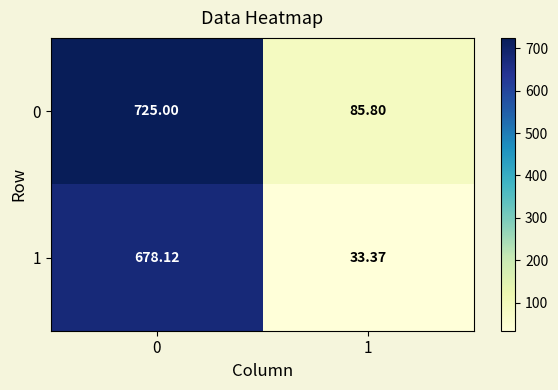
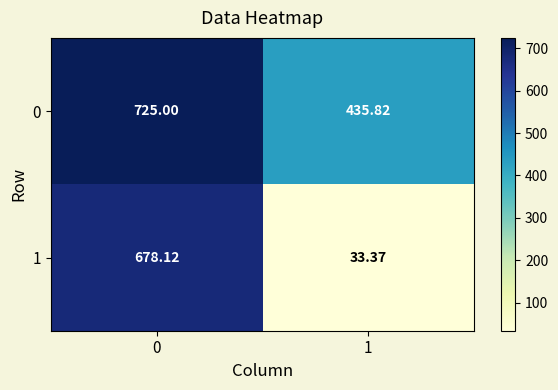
  {
    "0": {
      "0": 725.00,
-     "1": 85.80
+     "1": 435.82
    },
    "1": {
      "0": 678.12,
      "1": 33.37
    }
  }
